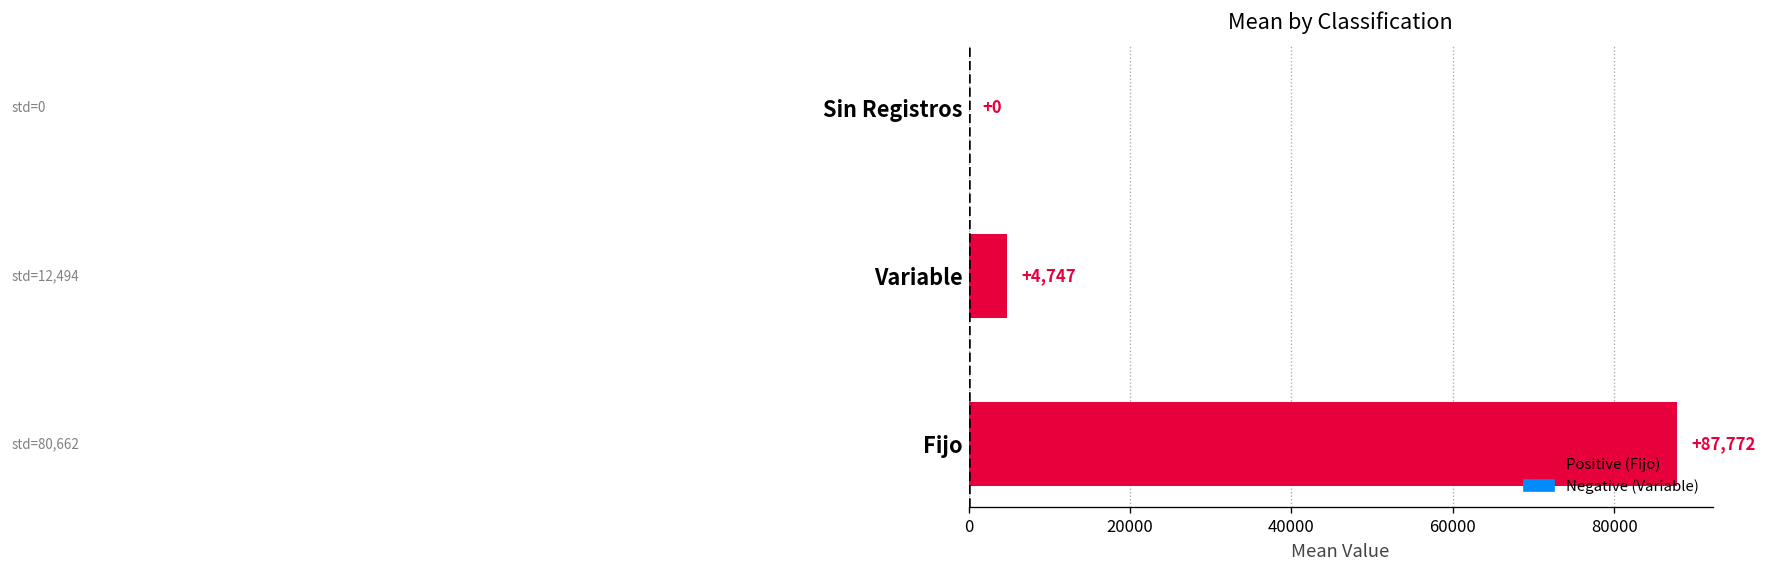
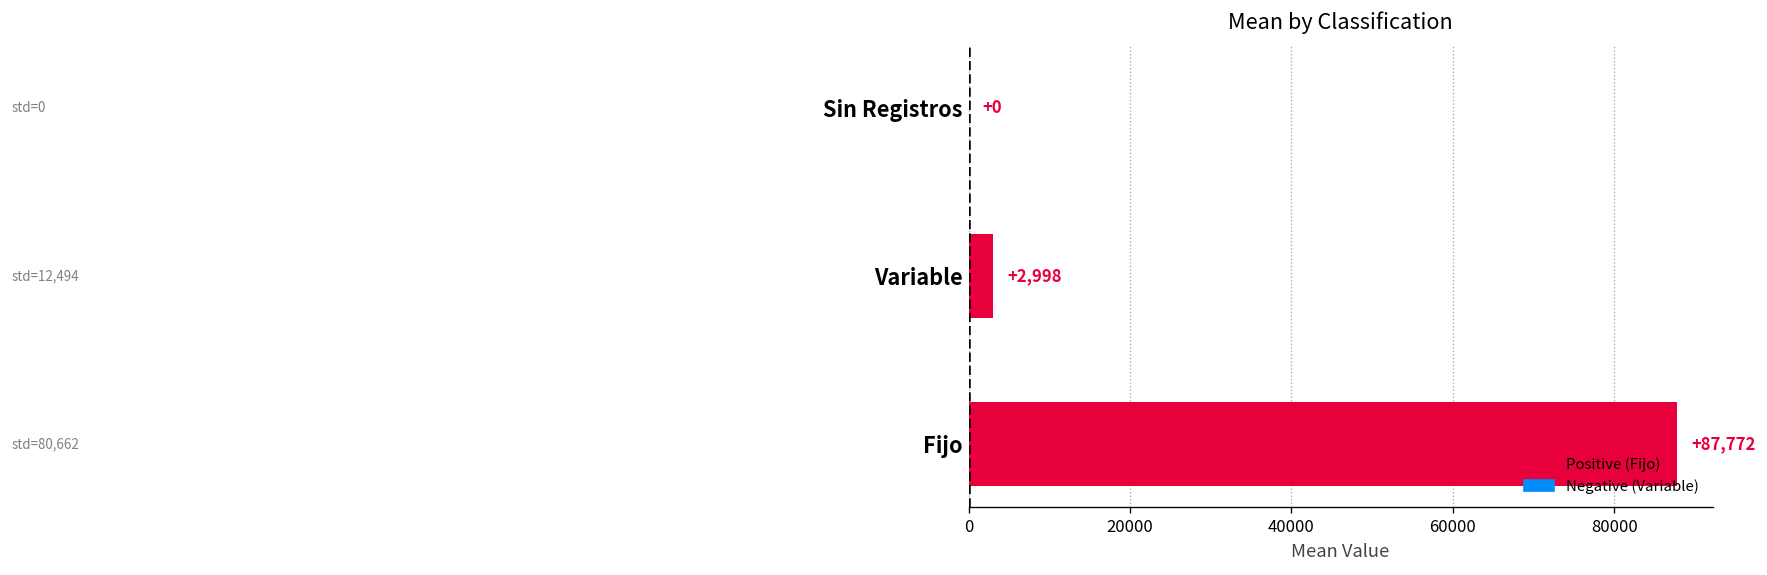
  {
    "Sin Registros": "+0",
-   "Variable": "+4,747",
+   "Variable": "+2,998",
    "Fijo": "+87,772"
  }
